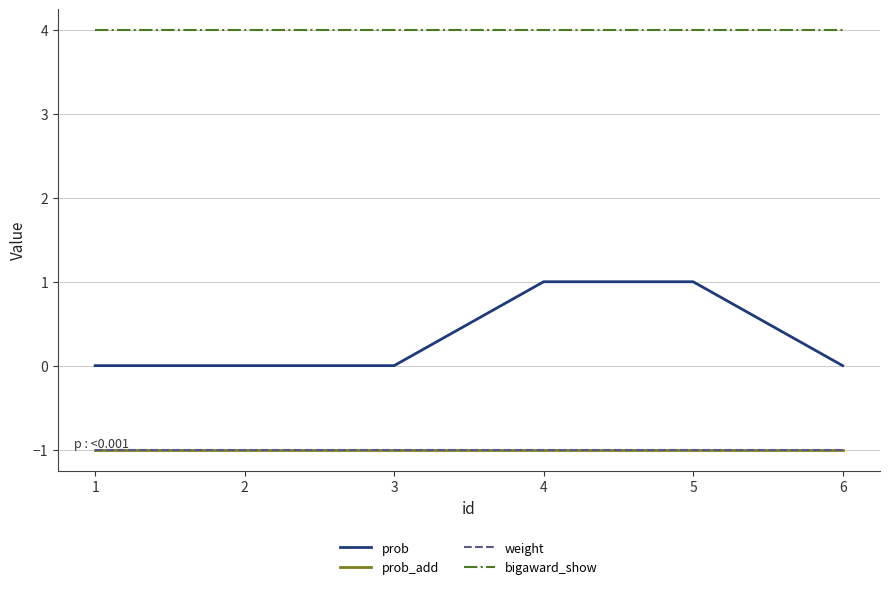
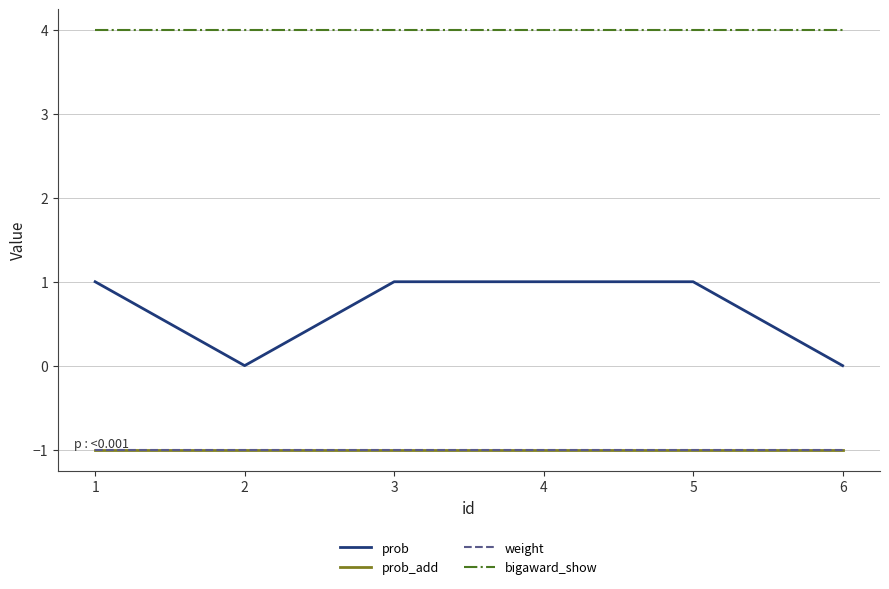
  {
    "prob": {
-     "1": 0,
+     "1": 1,
      "2": 0,
-     "3": 0,
+     "3": 1,
      "4": 1,
      "5": 1,
      "6": 0
    },
    "weight": {
      "2": -1,
      "3": -1,
      "4": -1,
      "5": -1,
      "6": -1
    },
    "bigaward_show": {
      "1": 4,
      "2": 4,
      "3": 4,
      "4": 4,
      "5": 4,
      "6": 4
    }
  }
